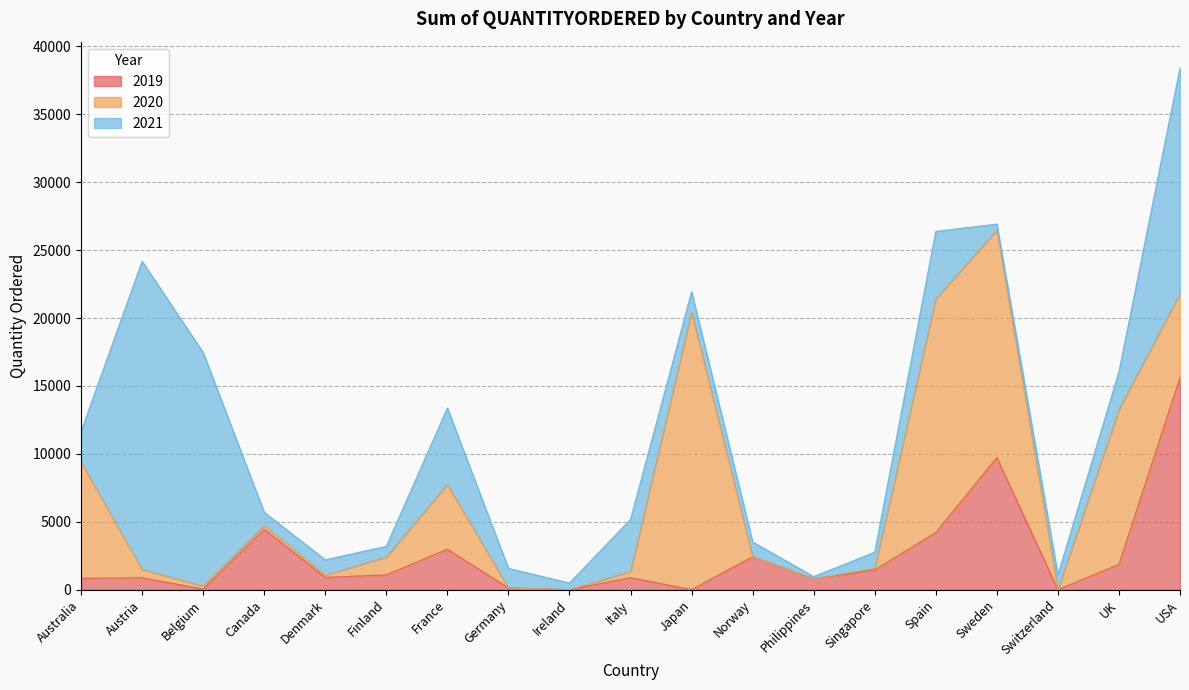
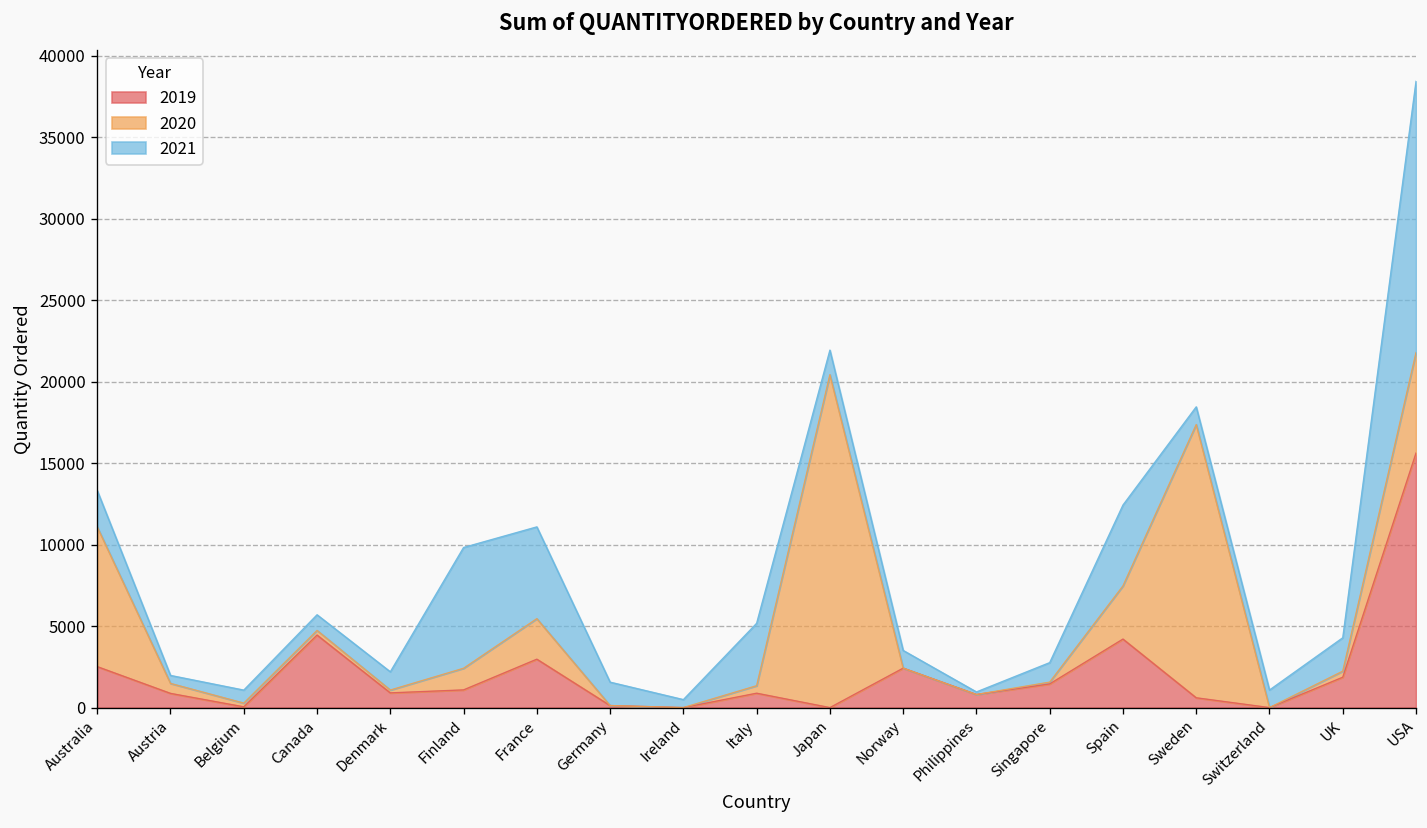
  {
    "2019": {
-     "Australia": 800,
+     "Australia": 2500,
      "Austria": 900,
      "Belgium": 0,
      "Canada": 4500,
      "Finland": 1100,
      "France": 3000,
      "Italy": 900,
      "Japan": 0,
      "Spain": 4200,
-     "Sweden": 9700,
+     "Sweden": 600,
      "UK": 1900,
      "USA": 15600
    },
    "2020": {
      "Australia": 8600,
      "Austria": 600,
      "Belgium": 200,
      "Canada": 300,
      "Finland": 1300,
-     "France": 4800,
+     "France": 2500,
      "Italy": 500,
      "Japan": 20400,
-     "Spain": 17200,
+     "Spain": 3300,
      "Sweden": 16800,
-     "UK": 11400,
+     "UK": 400,
      "USA": 6200
    },
    "2021": {
      "Australia": 2200,
-     "Austria": 22700,
-     "Belgium": 17200,
+     "Austria": 500,
+     "Belgium": 800,
      "Canada": 1000,
      "Denmark": 1100,
-     "Finland": 800,
+     "Finland": 7400,
      "France": 5600,
      "Germany": 1400,
      "Ireland": 500,
      "Italy": 3800,
      "Japan": 1500,
      "Norway": 1100,
      "Singapore": 1200,
      "Spain": 5000,
-     "Sweden": 400,
+     "Sweden": 1100,
      "Switzerland": 1100,
-     "UK": 2800,
+     "UK": 2100,
      "USA": 16600
    }
  }
